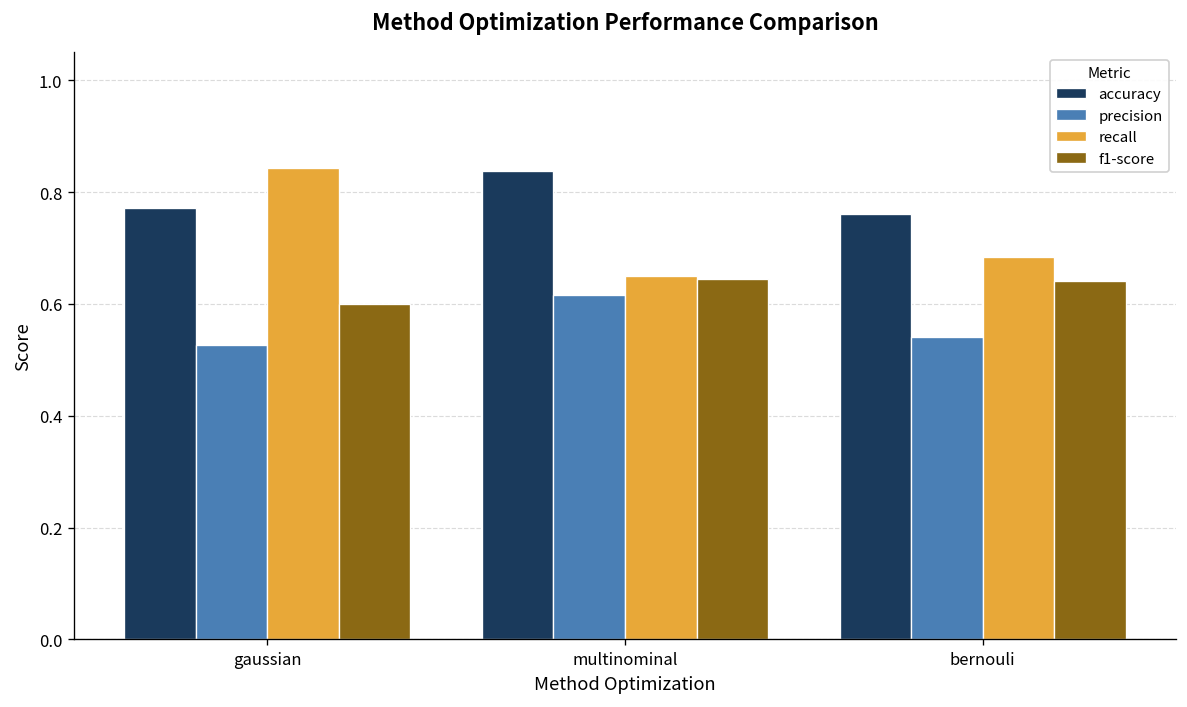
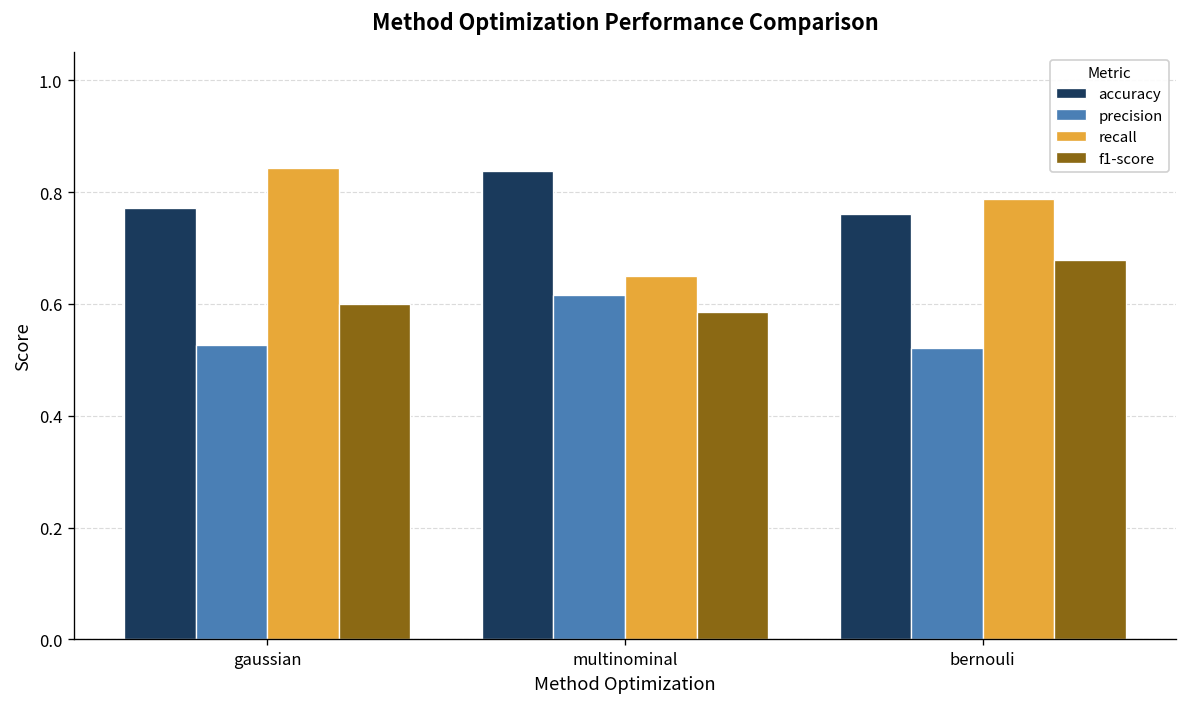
  {
    "accuracy": {
      "gaussian": 0.77,
      "multinominal": 0.84,
      "bernouli": 0.76
    },
    "precision": {
      "gaussian": 0.53,
      "multinominal": 0.62,
-     "bernouli": 0.54
+     "bernouli": 0.52
    },
    "recall": {
      "gaussian": 0.84,
      "multinominal": 0.65,
-     "bernouli": 0.68
+     "bernouli": 0.79
    },
    "f1-score": {
      "gaussian": 0.60,
-     "multinominal": 0.64,
-     "bernouli": 0.64
+     "multinominal": 0.59,
+     "bernouli": 0.68
    }
  }
